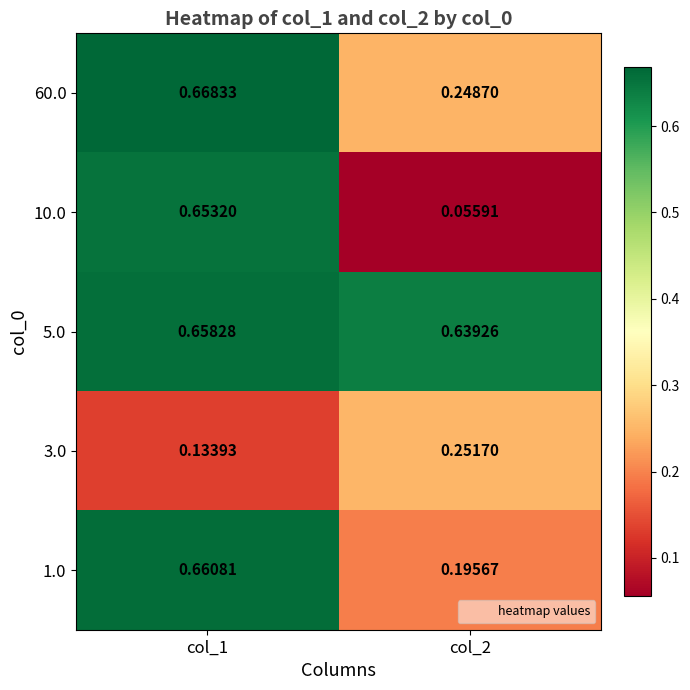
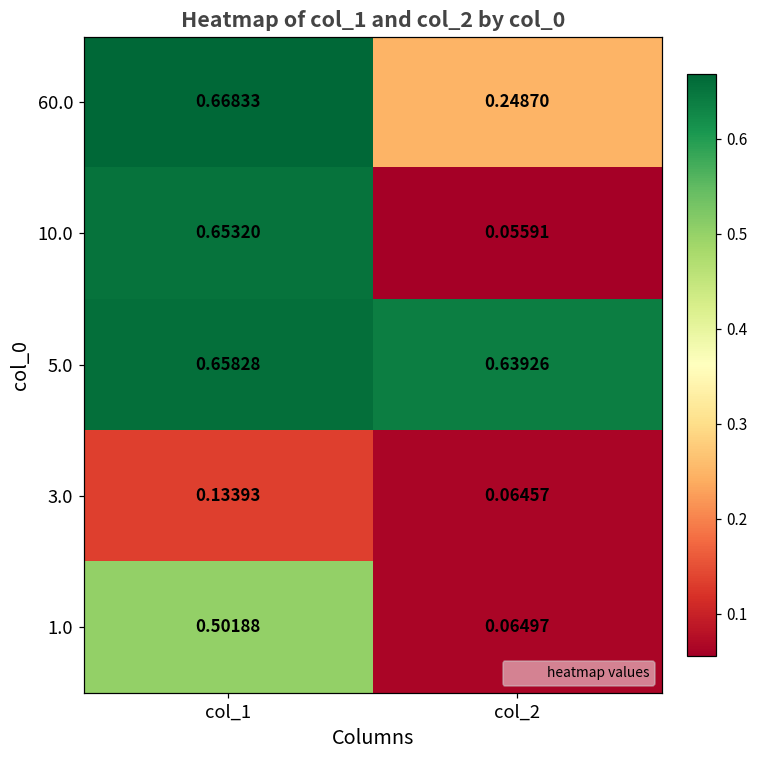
  {
    "60.0": {
      "col_1": 0.66833,
      "col_2": 0.24870
    },
    "10.0": {
      "col_1": 0.65320,
      "col_2": 0.05591
    },
    "5.0": {
      "col_1": 0.65828,
      "col_2": 0.63926
    },
    "3.0": {
      "col_1": 0.13393,
-     "col_2": 0.25170
+     "col_2": 0.06457
    },
    "1.0": {
-     "col_1": 0.66081,
-     "col_2": 0.19567
+     "col_1": 0.50188,
+     "col_2": 0.06497
    }
  }
